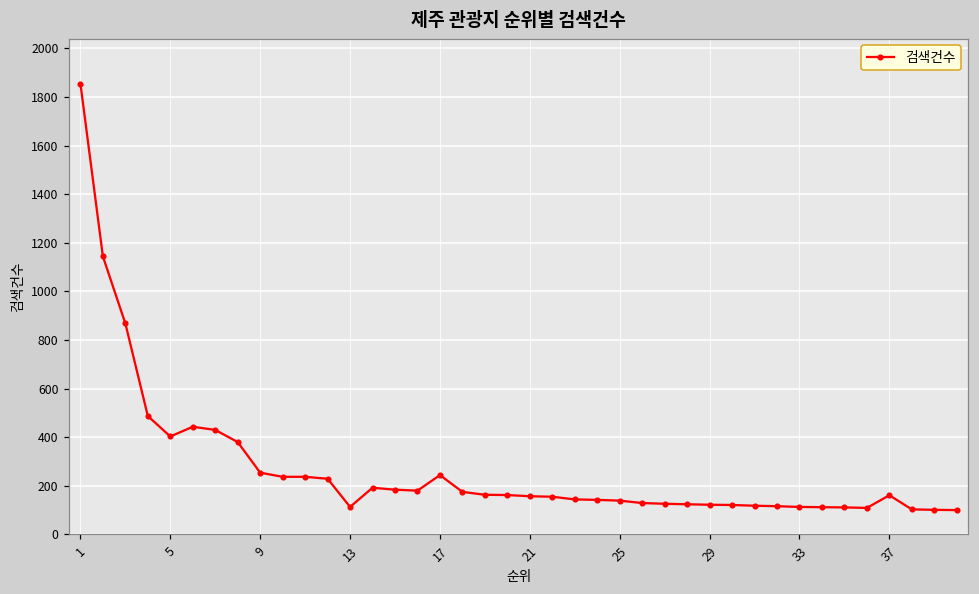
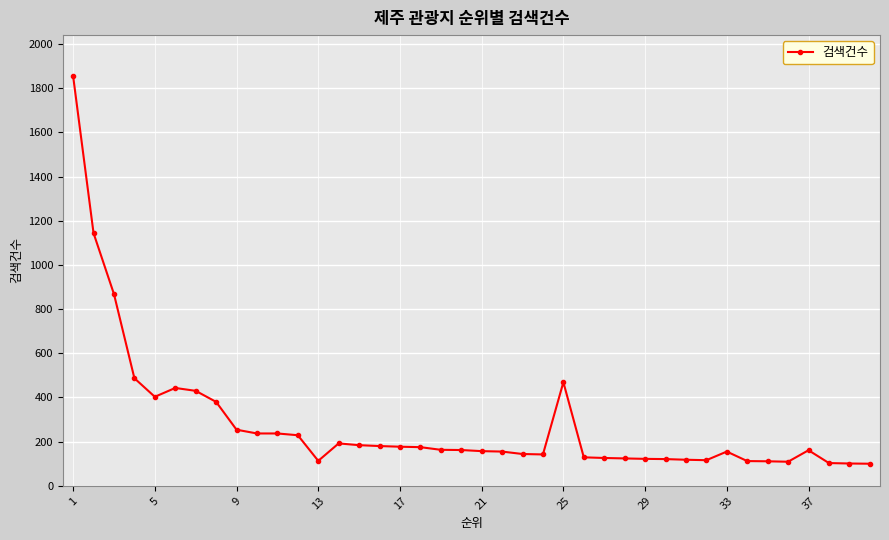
  {
    "1": 1860,
    "5": 400,
    "9": 250,
    "13": 110,
-   "17": 240,
+   "17": 180,
    "21": 160,
-   "25": 140,
+   "25": 470,
    "29": 120,
-   "33": 110,
+   "33": 160,
    "37": 160
  }
